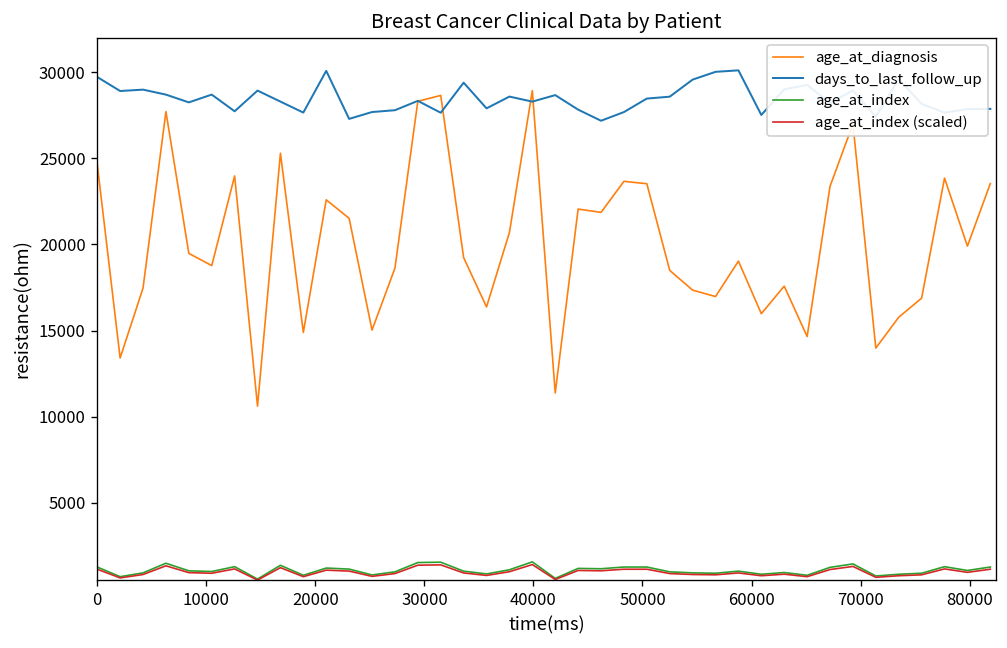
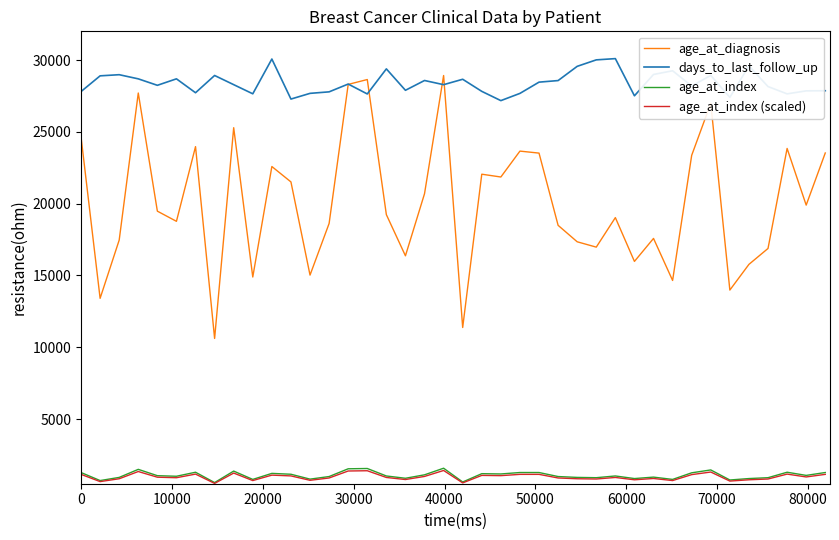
  {
    "age_at_diagnosis": {
      "0": 24700
    },
    "days_to_last_follow_up": {
-     "0": 29700
+     "0": 27800
    }
  }
